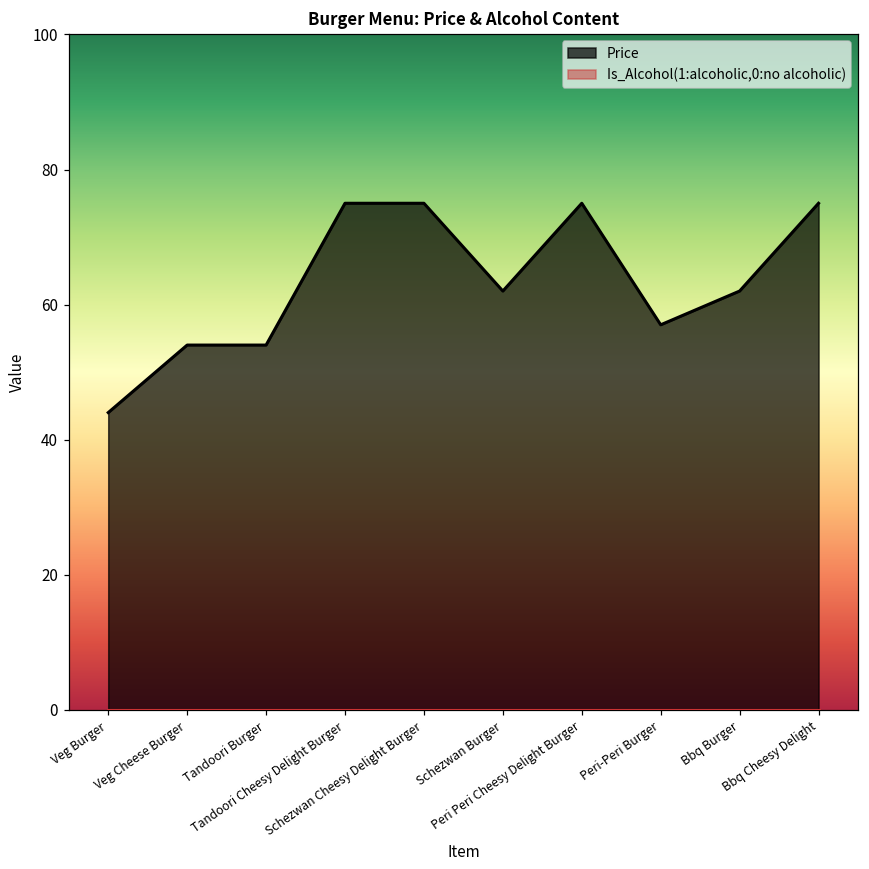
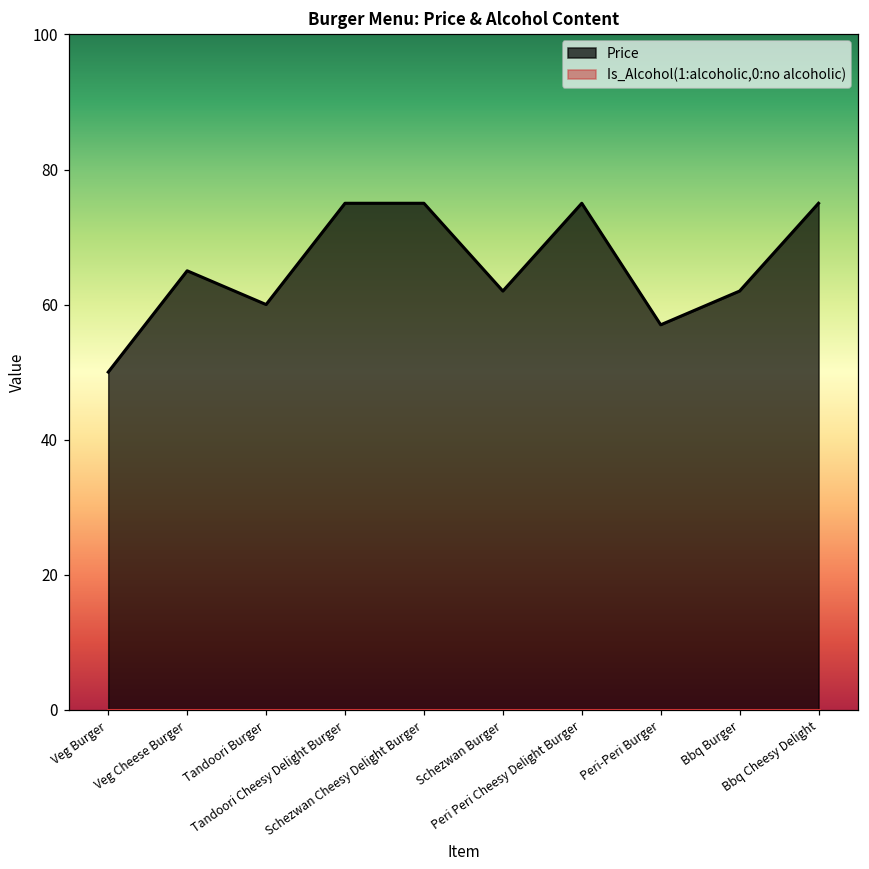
  {
    "Price": {
-     "Veg Burger": 44,
-     "Veg Cheese Burger": 54,
-     "Tandoori Burger": 54,
+     "Veg Burger": 50,
+     "Veg Cheese Burger": 65,
+     "Tandoori Burger": 60,
      "Tandoori Cheesy Delight Burger": 75,
      "Schezwan Cheesy Delight Burger": 75,
      "Schezwan Burger": 62,
      "Peri Peri Cheesy Delight Burger": 75,
      "Peri-Peri Burger": 57,
      "Bbq Burger": 62,
      "Bbq Cheesy Delight": 75
    },
    "Is_Alcohol(1:alcoholic,0:no alcoholic)": {
      "Veg Burger": 0,
      "Veg Cheese Burger": 0,
      "Tandoori Burger": 0,
      "Tandoori Cheesy Delight Burger": 0,
      "Schezwan Cheesy Delight Burger": 0,
      "Schezwan Burger": 0,
      "Peri Peri Cheesy Delight Burger": 0,
      "Peri-Peri Burger": 0,
      "Bbq Burger": 0,
      "Bbq Cheesy Delight": 0
    }
  }
